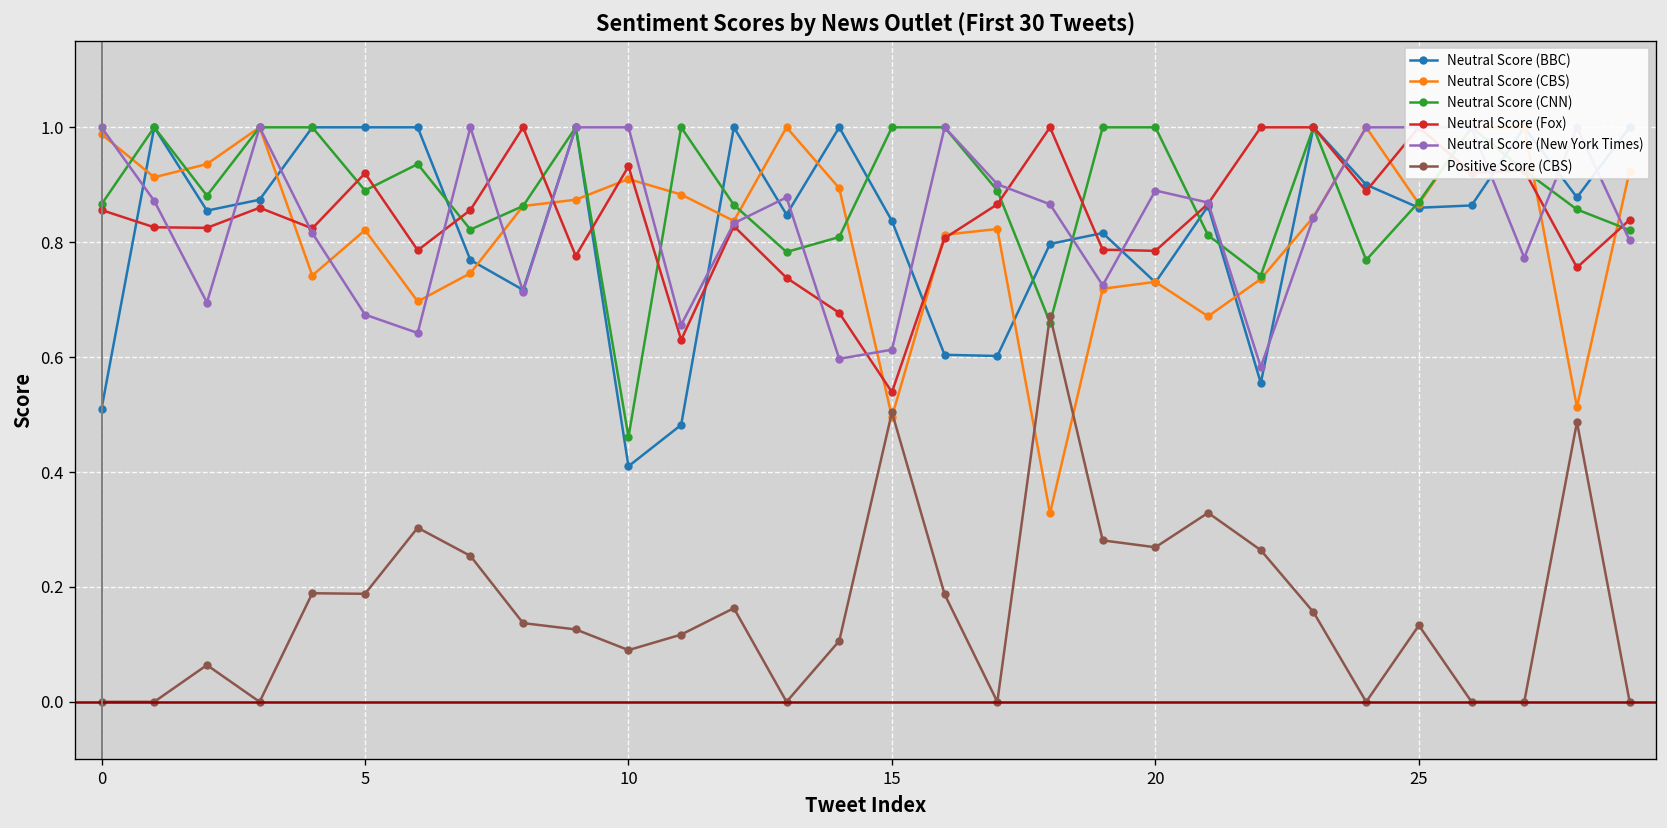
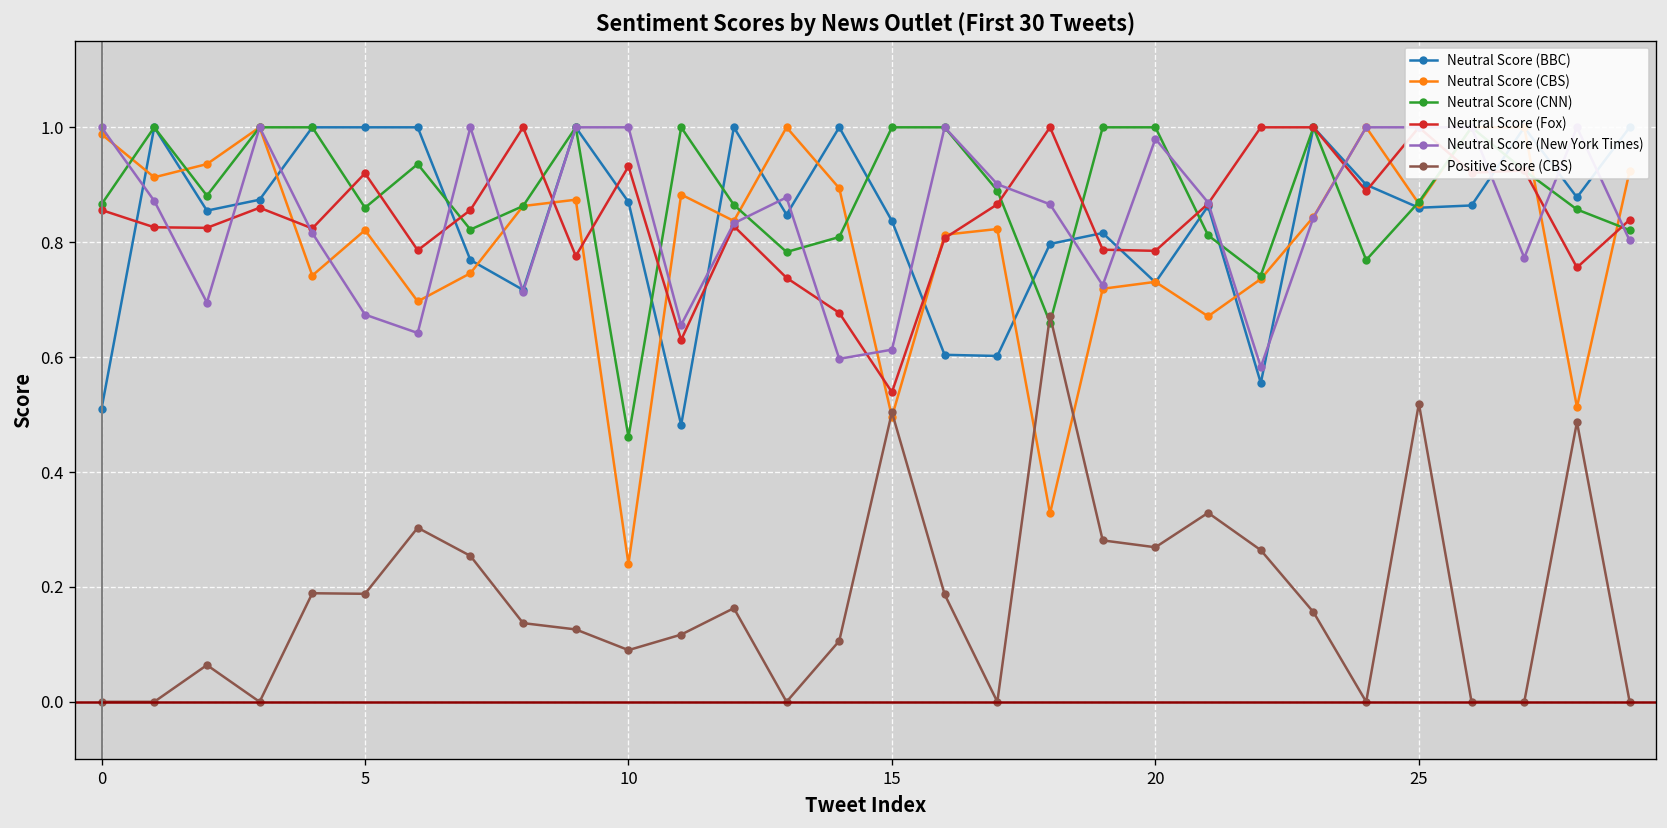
  {
    "Neutral Score (BBC)": {
      "0": 0.51,
      "5": 1.00,
-     "10": 0.41,
+     "10": 0.87,
      "15": 0.84,
      "25": 0.86
    },
    "Neutral Score (CBS)": {
      "0": 0.99,
      "5": 0.82,
-     "10": 0.91,
+     "10": 0.24,
      "15": 0.50
    },
    "Neutral Score (CNN)": {
      "0": 0.87,
-     "5": 0.89,
+     "5": 0.86,
      "10": 0.46,
      "15": 1.00,
      "20": 1.00
    },
    "Neutral Score (Fox)": {
      "0": 0.86,
      "5": 0.92,
      "10": 0.93,
      "15": 0.54,
      "20": 0.79
    },
    "Neutral Score (New York Times)": {
      "0": 1.00,
      "5": 0.67,
      "10": 1.00,
      "15": 0.61,
-     "20": 0.89
+     "20": 0.98
    },
    "Positive Score (CBS)": {
      "0": 0.00,
      "5": 0.19,
      "10": 0.09,
      "15": 0.50,
      "20": 0.27,
-     "25": 0.13
+     "25": 0.52
    }
  }
